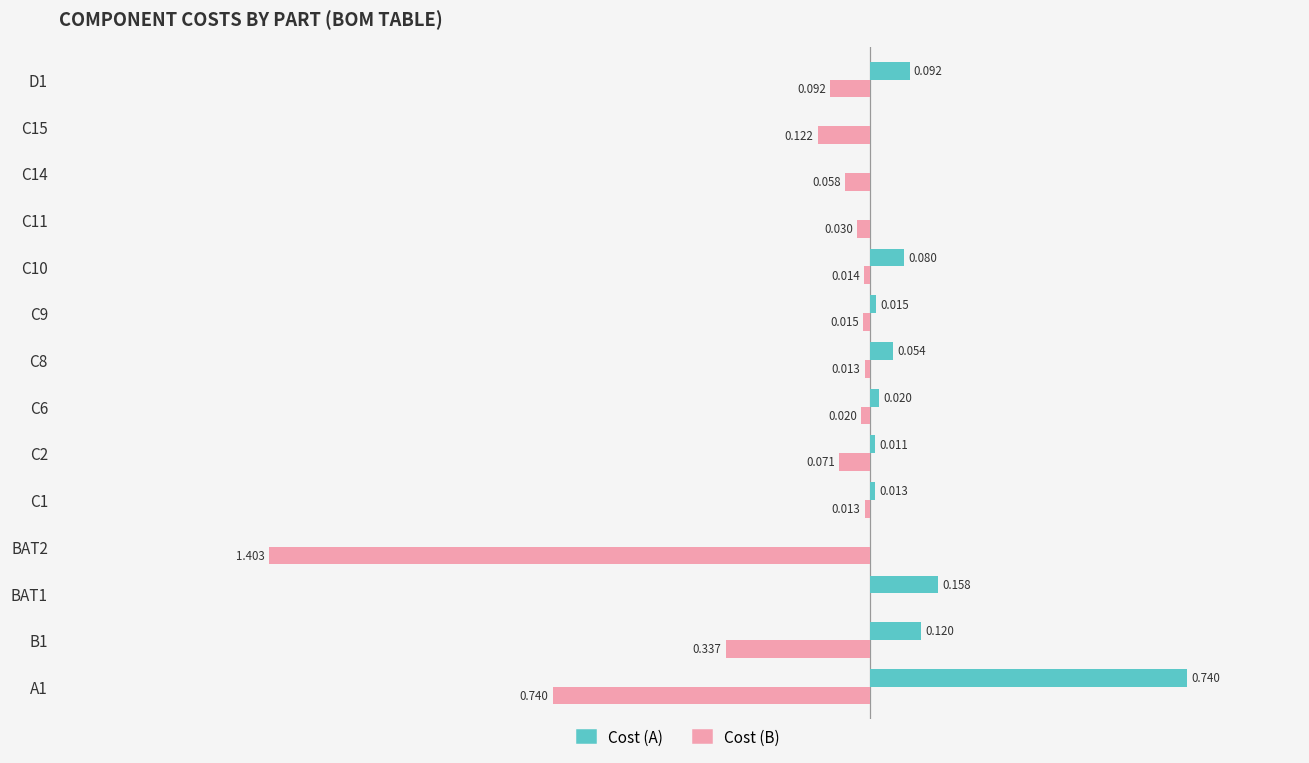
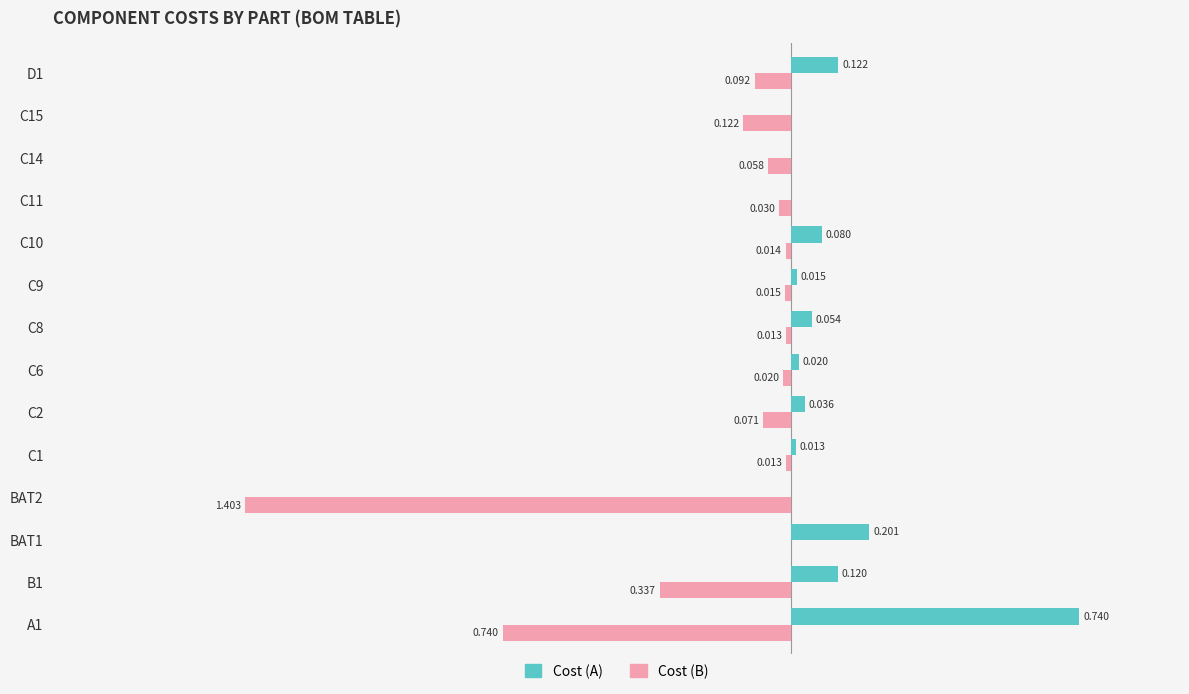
  {
    "Cost (A)": {
-     "D1": 0.092,
+     "D1": 0.122,
      "C10": 0.080,
      "C9": 0.015,
      "C8": 0.054,
      "C6": 0.020,
-     "C2": 0.011,
+     "C2": 0.036,
      "C1": 0.013,
-     "BAT1": 0.158,
+     "BAT1": 0.201,
      "B1": 0.120,
      "A1": 0.740
    }
  }
